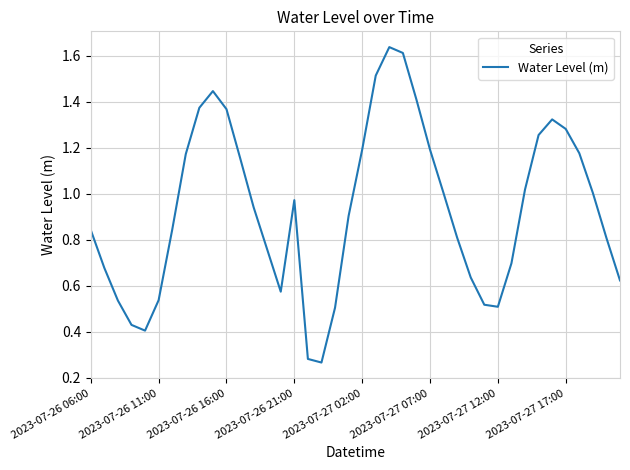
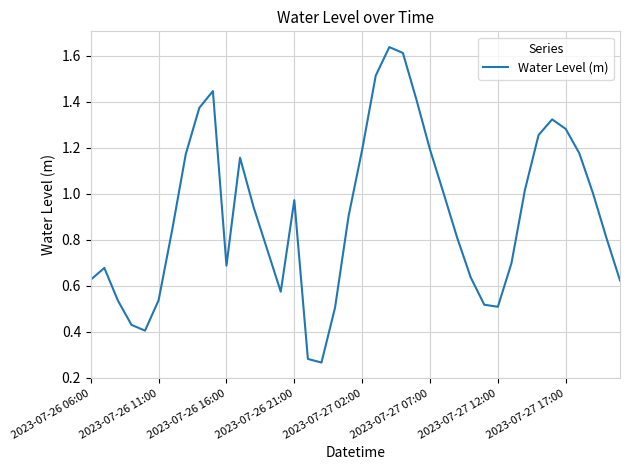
  {
-   "2023-07-26 06:00": 0.84,
+   "2023-07-26 06:00": 0.63,
    "2023-07-26 11:00": 0.54,
-   "2023-07-26 16:00": 1.37,
+   "2023-07-26 16:00": 0.69,
    "2023-07-26 21:00": 0.97,
    "2023-07-27 02:00": 1.19,
    "2023-07-27 07:00": 1.19,
    "2023-07-27 12:00": 0.51,
    "2023-07-27 17:00": 1.28
  }
